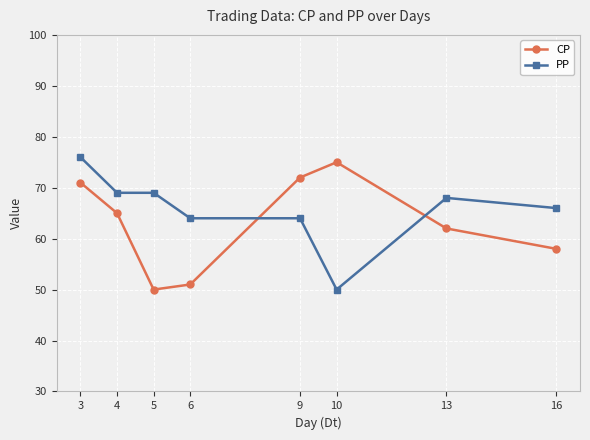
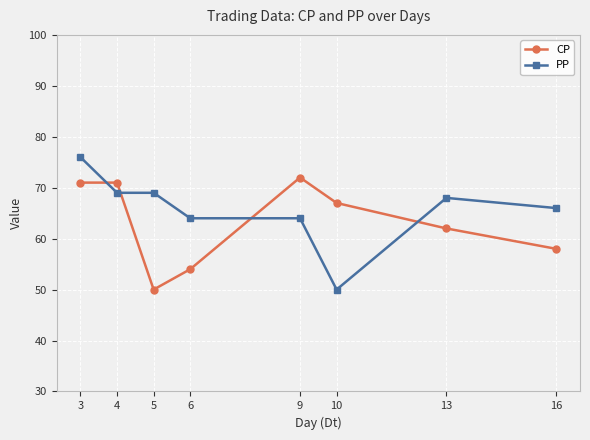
  {
    "CP": {
      "3": 71,
-     "4": 65,
+     "4": 71,
      "5": 50,
-     "6": 51,
+     "6": 54,
      "9": 72,
-     "10": 75,
+     "10": 67,
      "13": 62,
      "16": 58
    },
    "PP": {
      "3": 76,
      "4": 69,
      "5": 69,
      "6": 64,
      "9": 64,
      "10": 50,
      "13": 68,
      "16": 66
    }
  }
